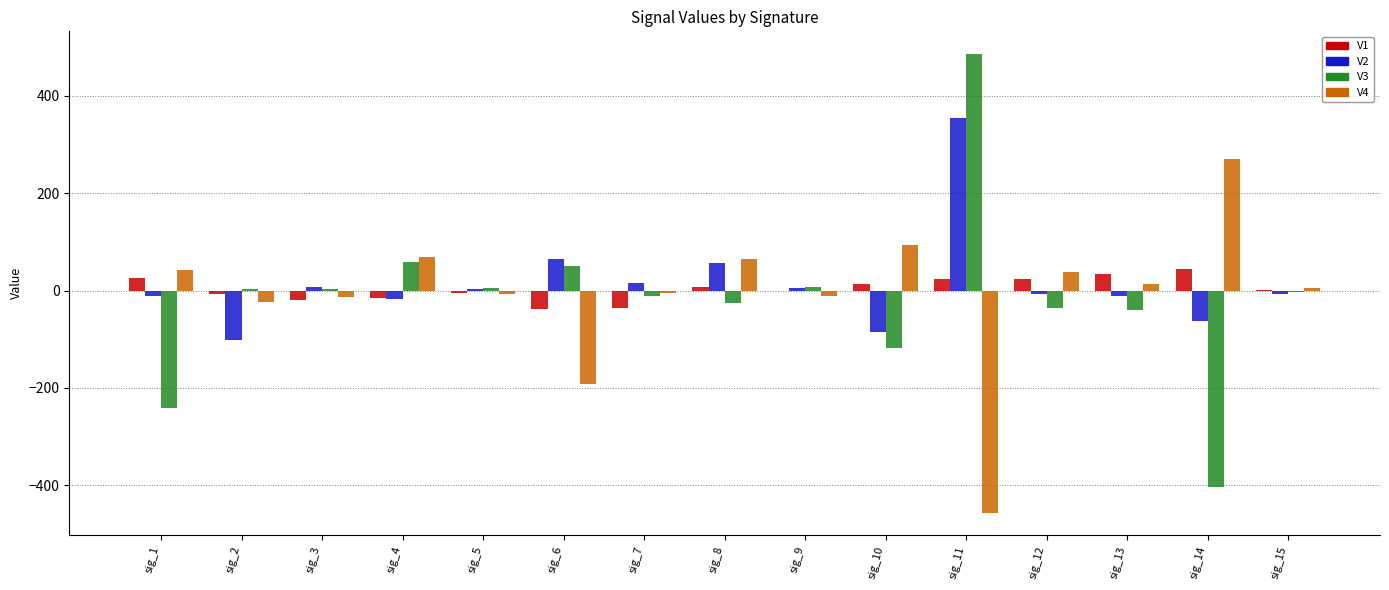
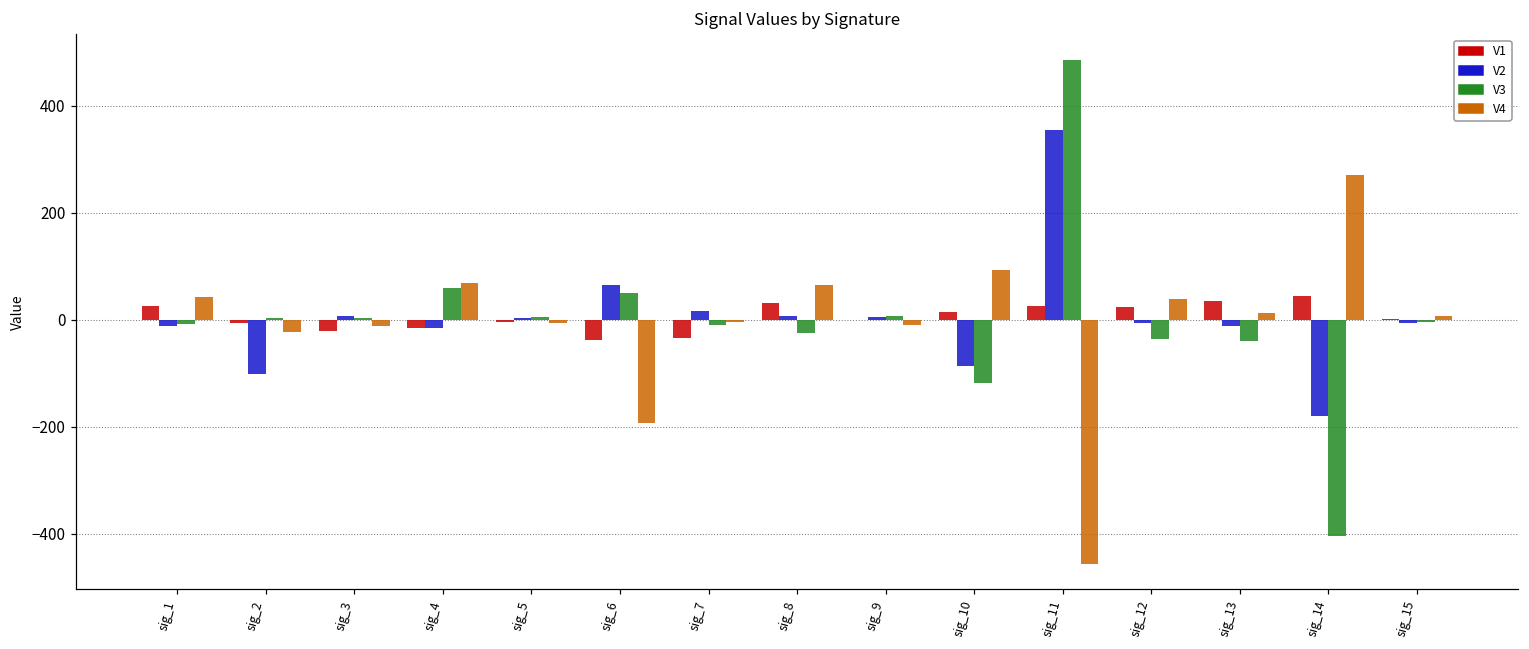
  {
    "V1": {
      "sig_1": 30,
      "sig_2": -10,
      "sig_3": -20,
      "sig_4": -20,
      "sig_6": -40,
      "sig_7": -40,
-     "sig_8": 10,
+     "sig_8": 30,
      "sig_10": 10,
      "sig_11": 20,
      "sig_12": 20,
      "sig_13": 30,
      "sig_14": 40
    },
    "V2": {
      "sig_1": -10,
      "sig_2": -100,
      "sig_3": 10,
      "sig_4": -20,
      "sig_6": 60,
      "sig_7": 20,
-     "sig_8": 60,
+     "sig_8": 10,
      "sig_10": -90,
      "sig_11": 350,
      "sig_12": -10,
      "sig_13": -10,
-     "sig_14": -60,
+     "sig_14": -180,
      "sig_15": -10
    },
    "V3": {
-     "sig_1": -240,
+     "sig_1": -10,
      "sig_4": 60,
      "sig_6": 50,
      "sig_7": -10,
      "sig_8": -30,
      "sig_9": 10,
      "sig_10": -120,
      "sig_11": 490,
      "sig_12": -40,
      "sig_13": -40,
      "sig_14": -400
    },
    "V4": {
      "sig_1": 40,
      "sig_2": -20,
      "sig_3": -10,
      "sig_4": 70,
      "sig_5": -10,
      "sig_6": -190,
      "sig_7": -10,
      "sig_8": 70,
      "sig_9": -10,
      "sig_10": 90,
      "sig_11": -460,
      "sig_12": 40,
      "sig_13": 10,
      "sig_14": 270,
      "sig_15": 10
    }
  }
